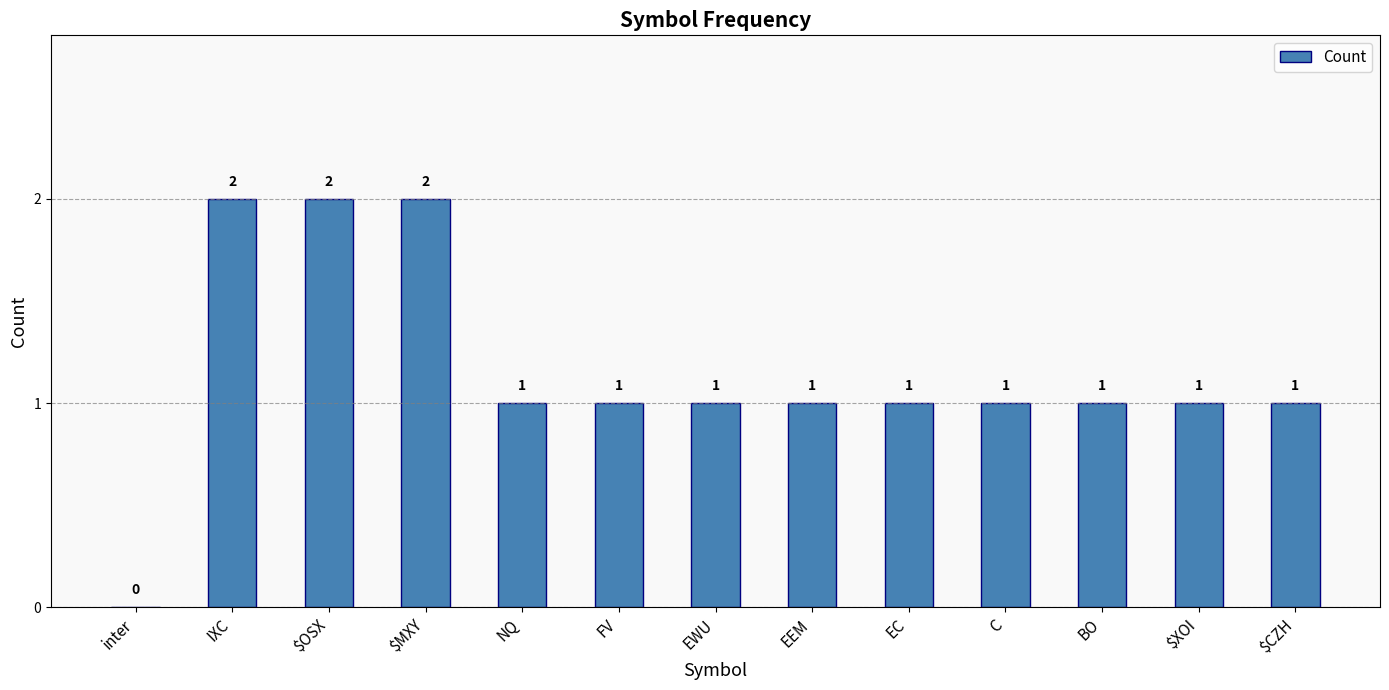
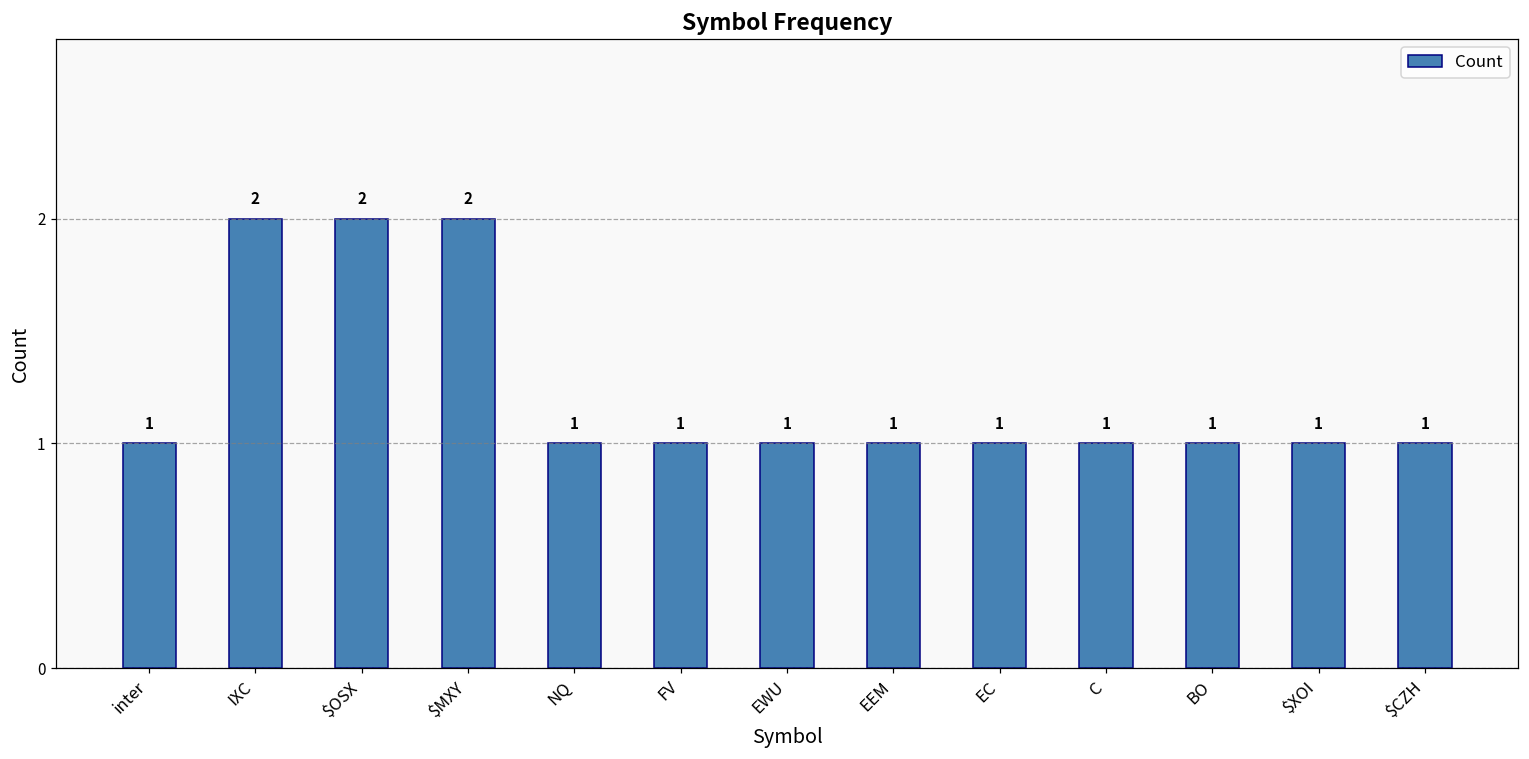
  {
-   "inter": 0,
+   "inter": 1,
    "IXC": 2,
    "$OSX": 2,
    "$MXY": 2,
    "NQ": 1,
    "FV": 1,
    "EWU": 1,
    "EEM": 1,
    "EC": 1,
    "C": 1,
    "BO": 1,
    "$XOI": 1,
    "$CZH": 1
  }
